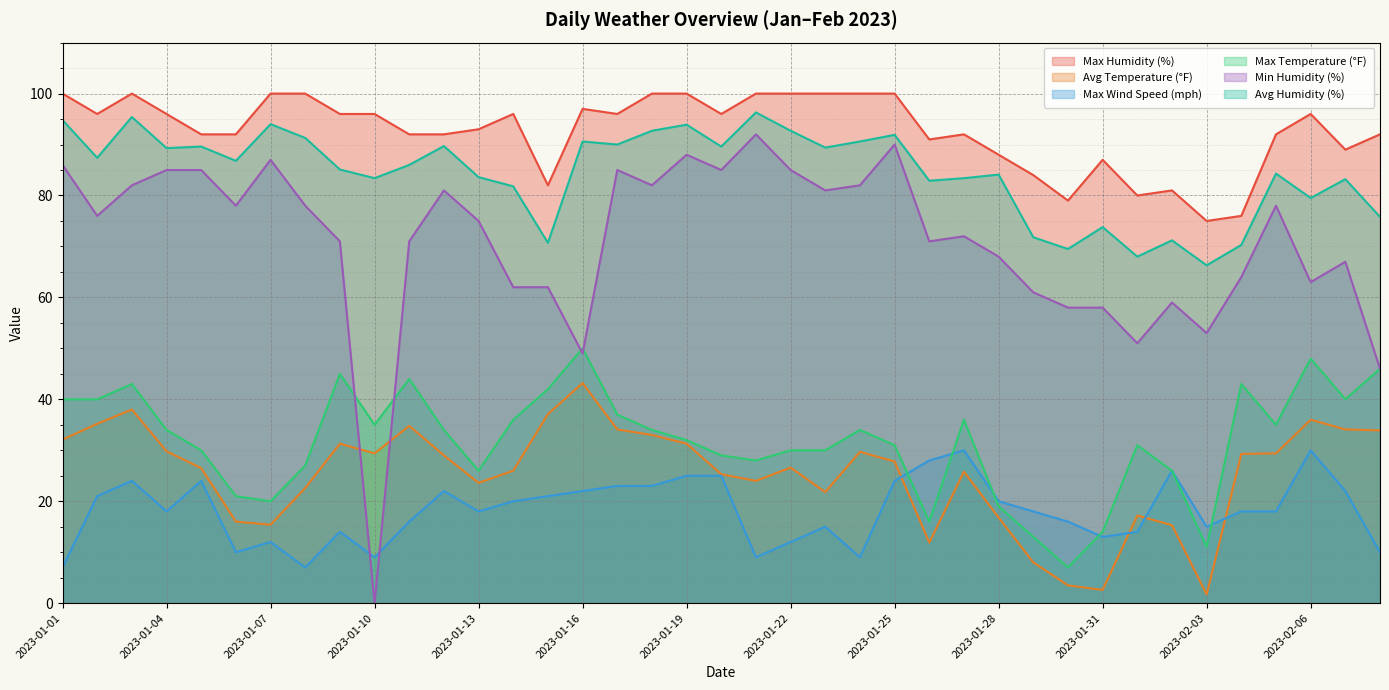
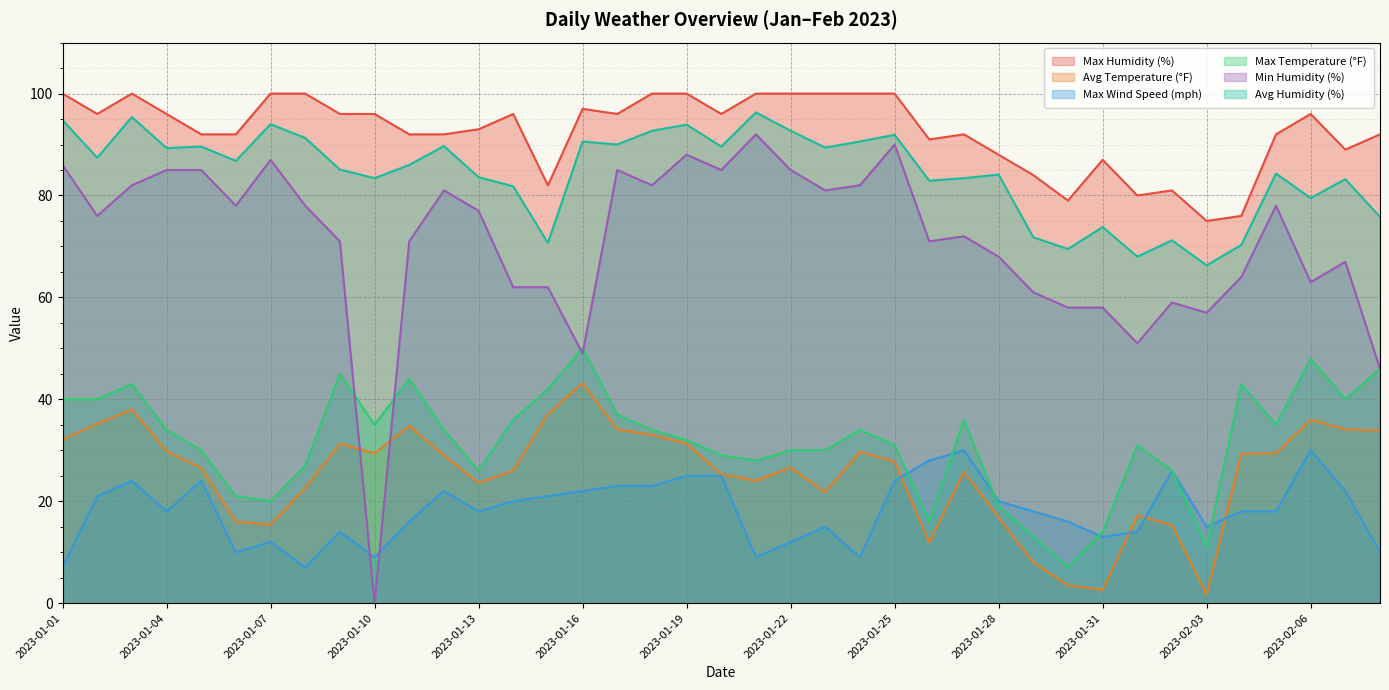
  {
    "Min Humidity (%)": {
      "2023-01-01": 86,
      "2023-01-04": 85,
      "2023-01-07": 87,
      "2023-01-10": 0,
-     "2023-01-13": 75,
+     "2023-01-13": 77,
      "2023-01-16": 49,
      "2023-01-19": 88,
      "2023-01-22": 85,
      "2023-01-25": 90,
      "2023-01-28": 68,
      "2023-01-31": 58,
-     "2023-02-03": 53,
+     "2023-02-03": 57,
      "2023-02-06": 63
    }
  }
